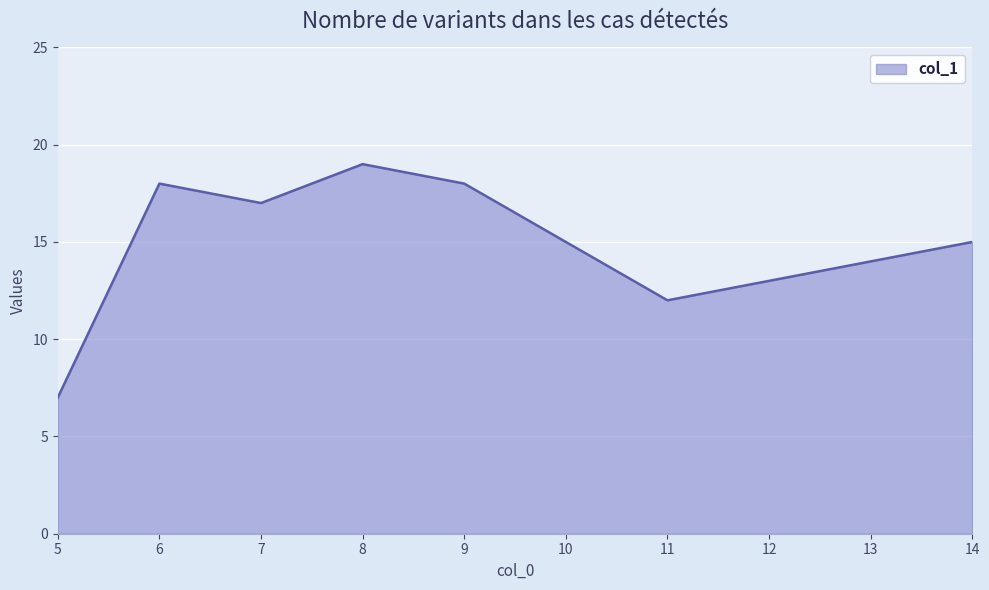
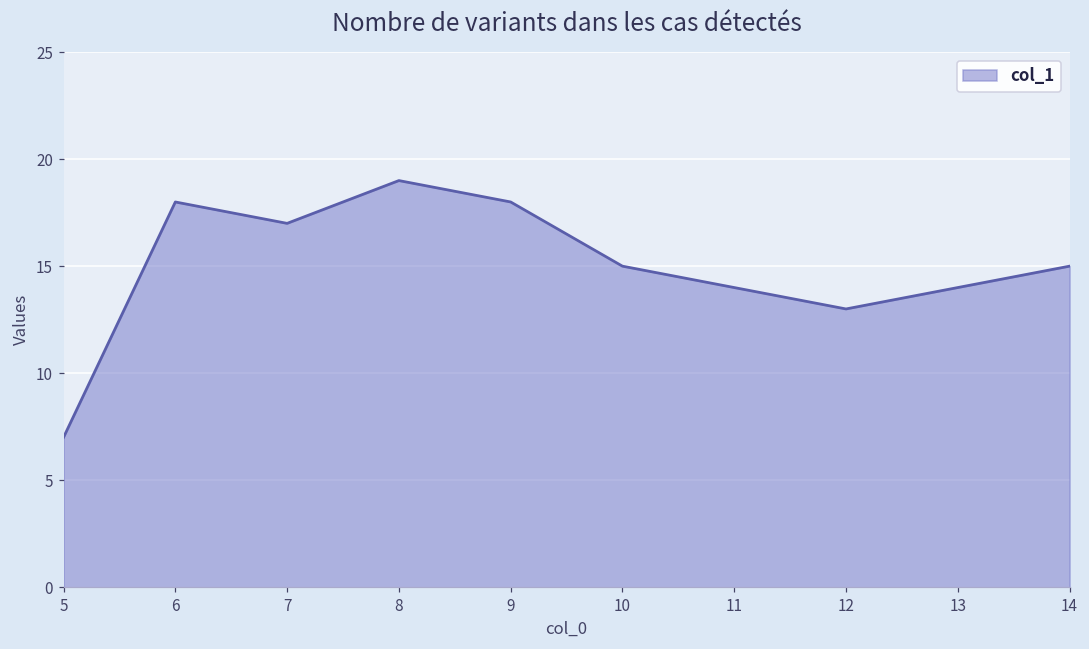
  {
    "5": 7,
    "6": 18,
    "7": 17,
    "8": 19,
    "9": 18,
    "10": 15,
-   "11": 12,
+   "11": 14,
    "12": 13,
    "13": 14,
    "14": 15
  }
